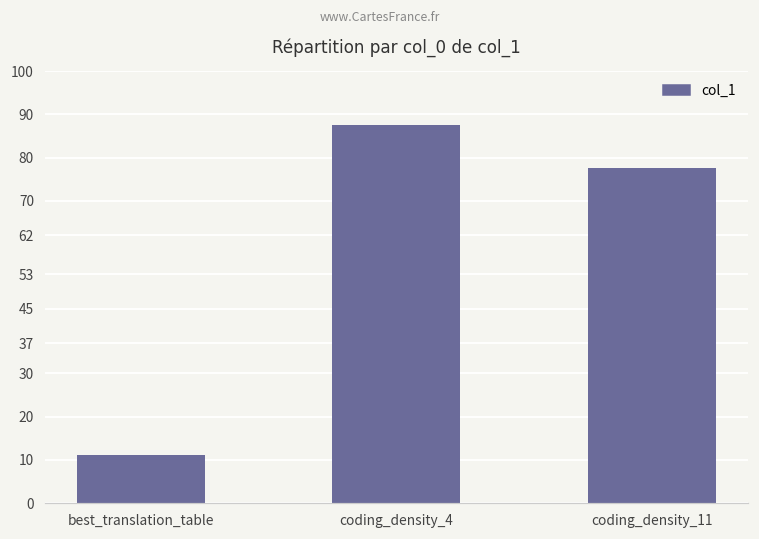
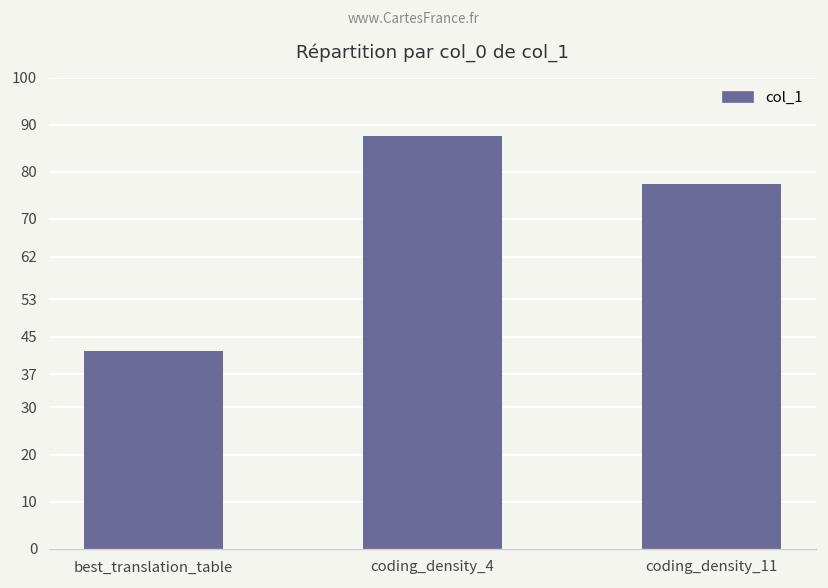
  {
-   "best_translation_table": 11,
+   "best_translation_table": 42,
    "coding_density_4": 88,
    "coding_density_11": 78
  }
